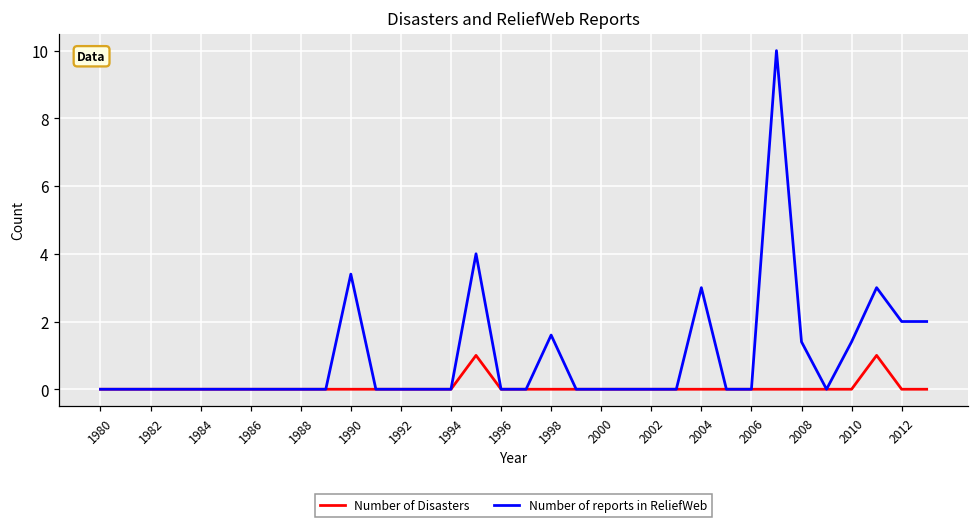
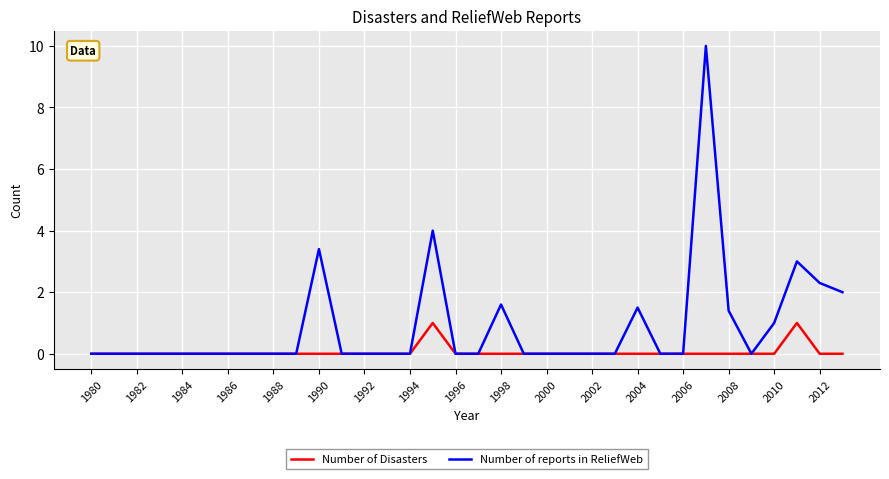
  {
    "Number of Disasters": {
      "1990": 0.0,
      "1998": 0.0,
      "2004": 0.0,
      "2008": 0.0,
      "2010": 0.0,
      "2012": 0.0
    },
    "Number of reports in ReliefWeb": {
      "1990": 3.4,
      "1998": 1.6,
-     "2004": 3.0,
+     "2004": 1.5,
      "2008": 1.4,
-     "2010": 1.4,
-     "2012": 2.0
+     "2010": 1.0,
+     "2012": 2.3
    }
  }
